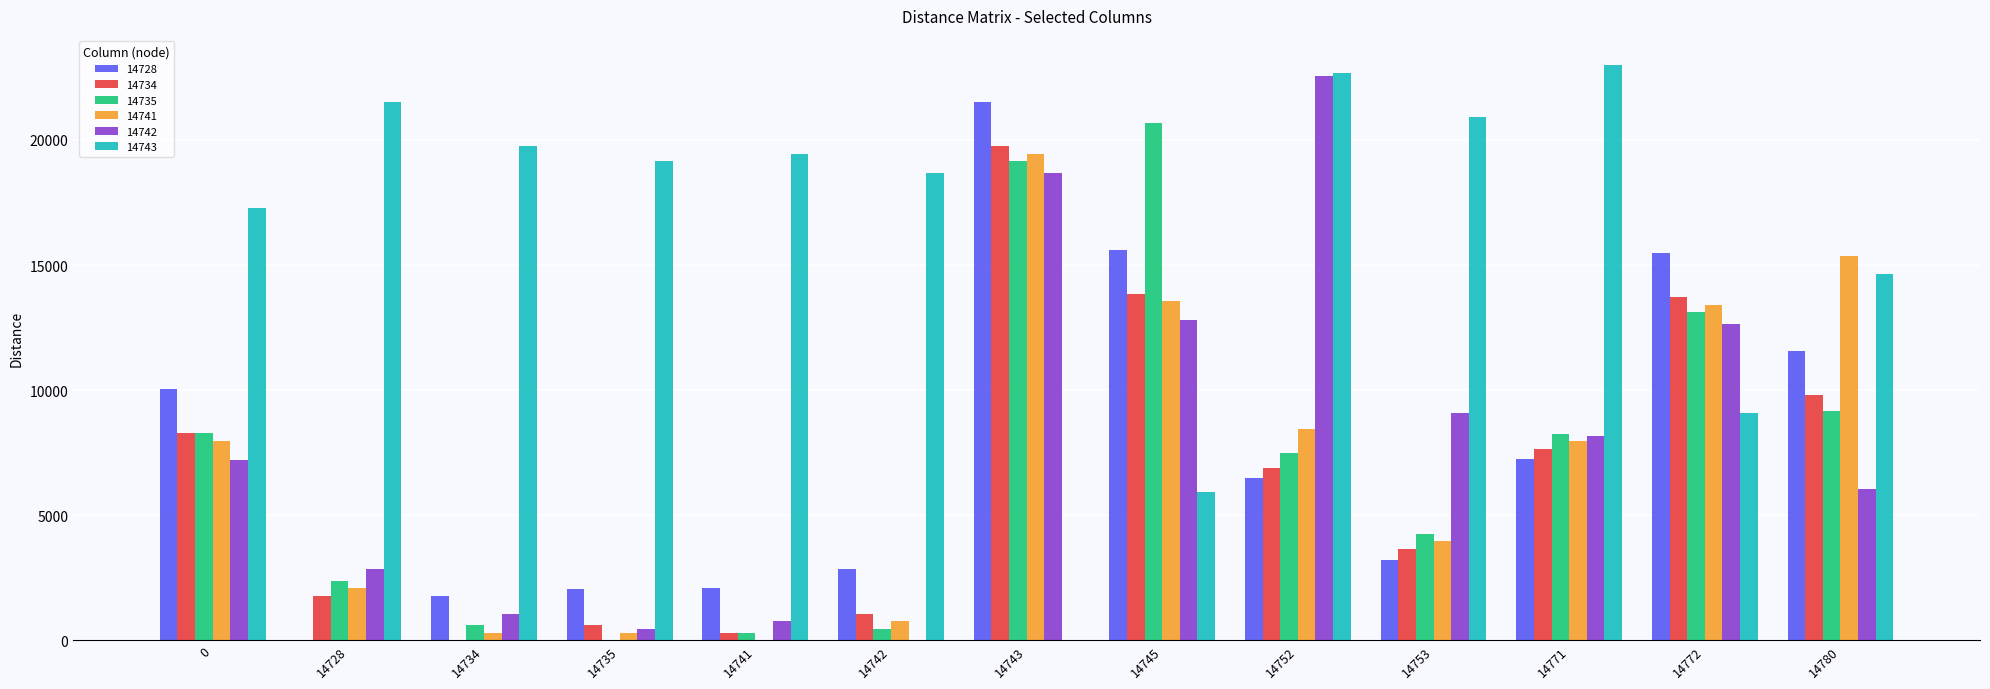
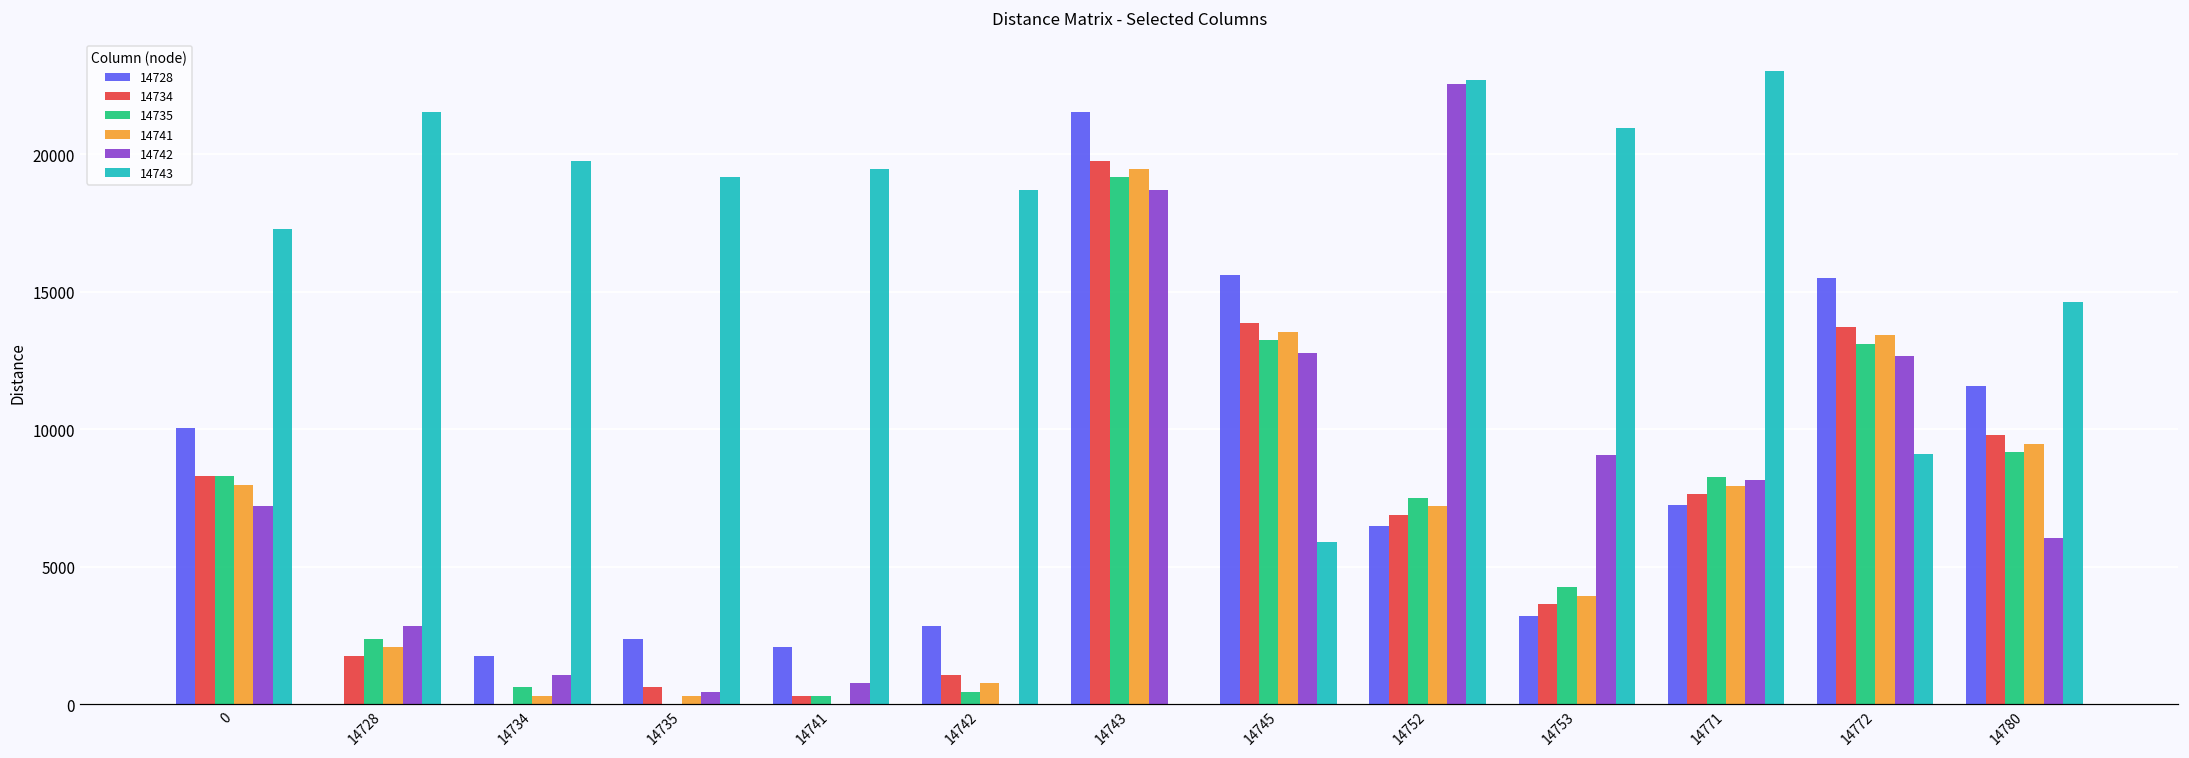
  {
    "14728": {
      "0": 10100,
      "14728": 0,
      "14734": 1800,
-     "14735": 2100,
+     "14735": 2400,
      "14741": 2100,
      "14742": 2800,
      "14743": 21500,
      "14745": 15600,
      "14752": 6500,
      "14753": 3200,
      "14771": 7200,
      "14772": 15500,
      "14780": 11600
    },
    "14734": {
      "0": 8300,
      "14728": 1800,
      "14734": 0,
      "14735": 600,
      "14741": 300,
      "14742": 1100,
      "14743": 19800,
      "14745": 13900,
      "14752": 6900,
      "14753": 3600,
      "14771": 7600,
      "14772": 13700,
      "14780": 9800
    },
    "14735": {
      "0": 8300,
      "14728": 2400,
      "14734": 600,
      "14735": 0,
      "14741": 300,
      "14742": 500,
      "14743": 19100,
-     "14745": 20700,
+     "14745": 13200,
      "14752": 7500,
      "14753": 4300,
      "14771": 8300,
      "14772": 13100,
      "14780": 9200
    },
    "14741": {
      "0": 8000,
      "14728": 2100,
      "14734": 300,
      "14735": 300,
      "14741": 0,
      "14742": 800,
      "14743": 19500,
      "14745": 13500,
-     "14752": 8500,
+     "14752": 7200,
      "14753": 4000,
      "14771": 8000,
      "14772": 13400,
-     "14780": 15400
+     "14780": 9500
    },
    "14742": {
      "0": 7200,
      "14728": 2800,
      "14734": 1100,
      "14735": 500,
      "14741": 800,
      "14742": 0,
      "14743": 18700,
      "14745": 12800,
      "14752": 22500,
      "14753": 9100,
      "14771": 8200,
      "14772": 12700,
      "14780": 6100
    },
    "14743": {
      "0": 17300,
      "14728": 21500,
      "14734": 19800,
      "14735": 19100,
      "14741": 19500,
      "14742": 18700,
      "14743": 0,
      "14745": 5900,
      "14752": 22700,
      "14753": 20900,
      "14771": 23000,
      "14772": 9100,
      "14780": 14600
    }
  }
